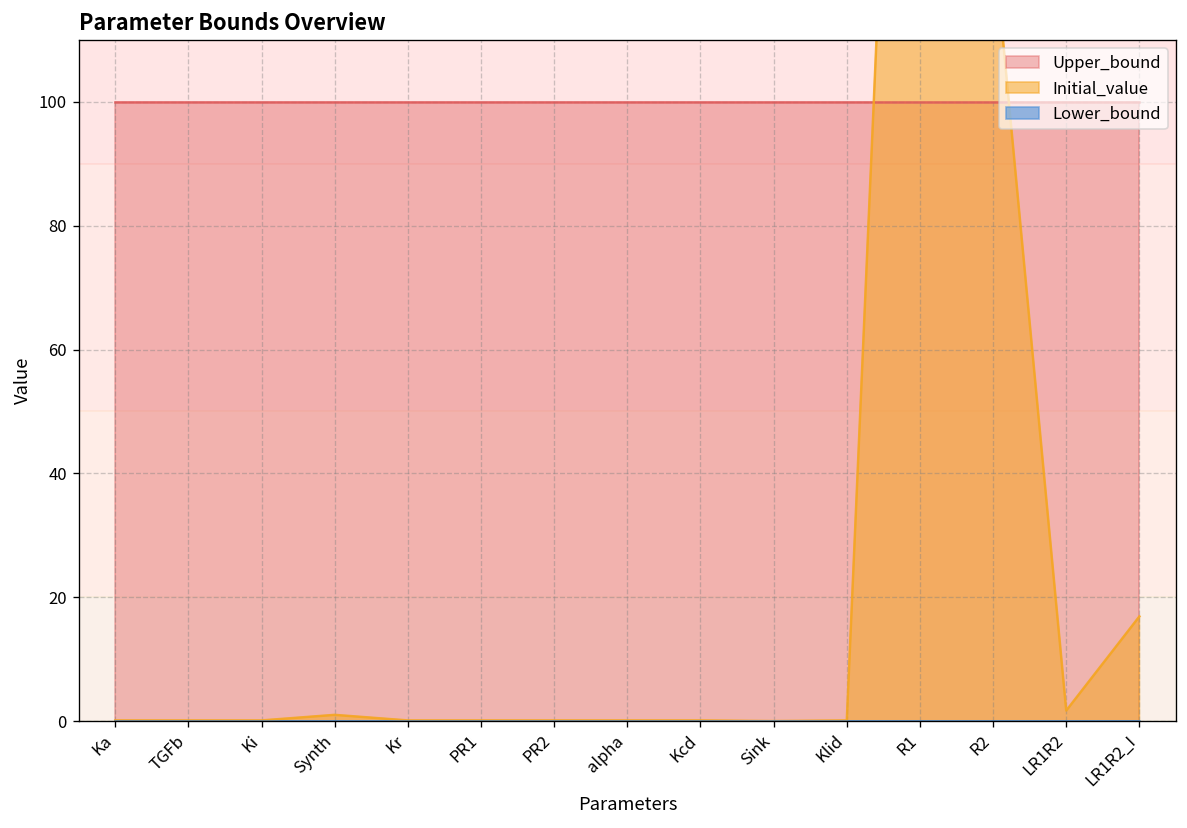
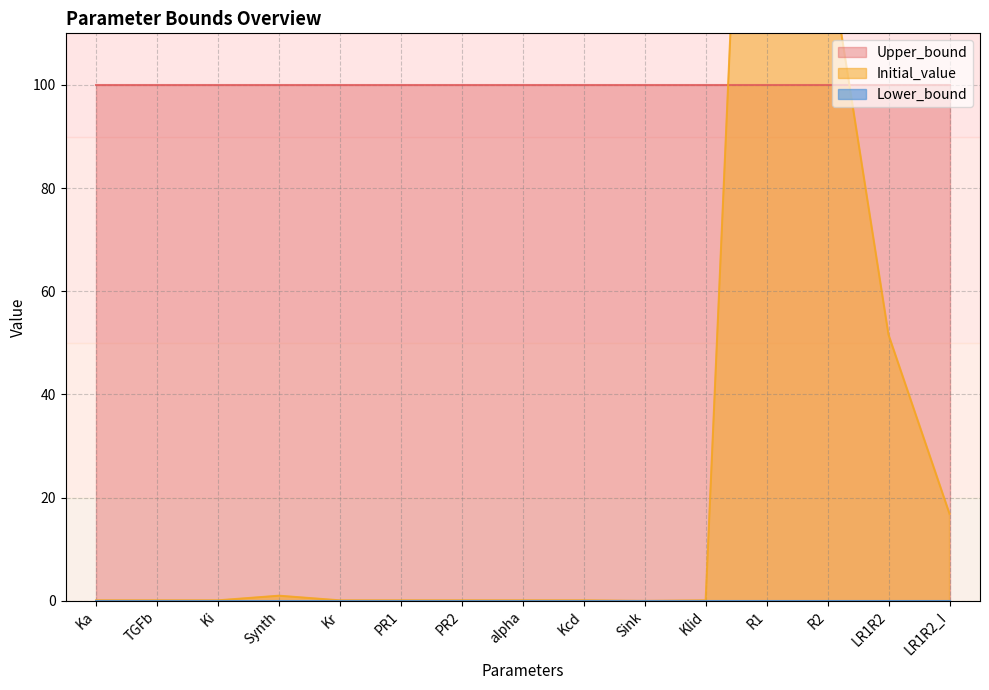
  {
    "Upper_bound": {
      "Ka": 100,
      "TGFb": 100,
      "Ki": 100,
      "Synth": 100,
      "Kr": 100,
      "PR1": 100,
      "PR2": 100,
      "alpha": 100,
      "Kcd": 100,
      "Sink": 100,
      "Klid": 100,
      "R1": 100,
      "R2": 100
    },
    "Initial_value": {
      "Synth": 1,
-     "LR1R2": 2,
+     "LR1R2": 52,
      "LR1R2_I": 17
    },
    "Lower_bound": {
      "Synth": 0,
      "R1": 0,
      "R2": 0,
      "LR1R2": 0,
      "LR1R2_I": 0
    }
  }
